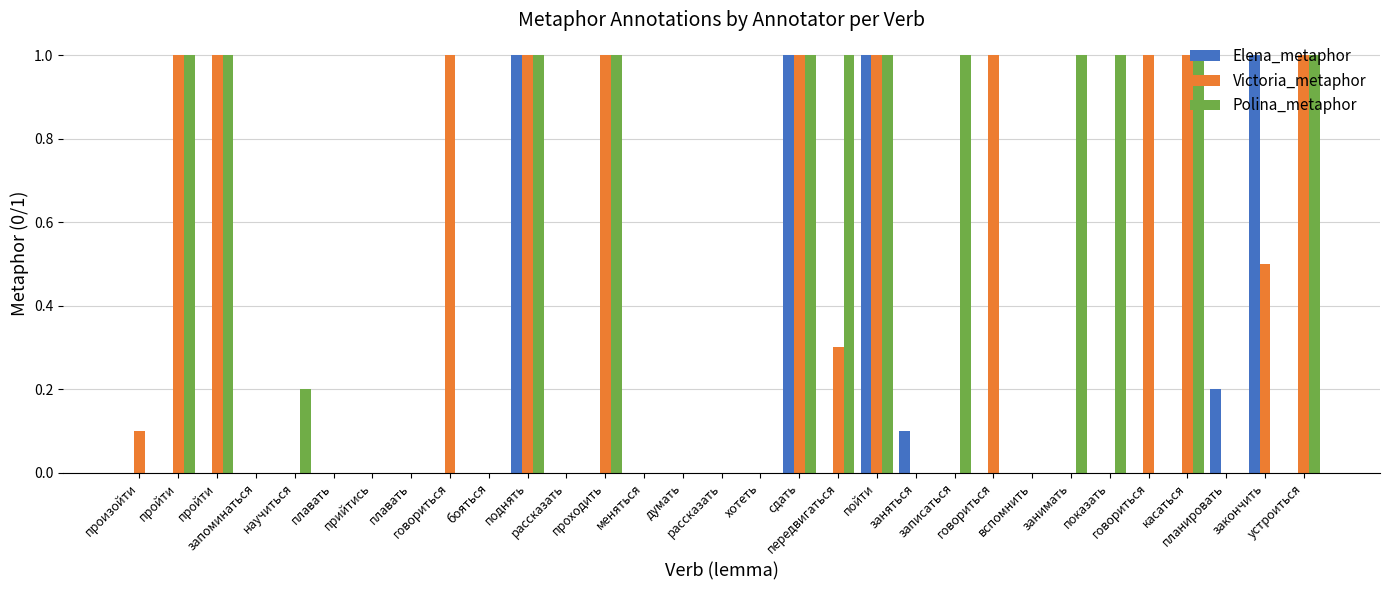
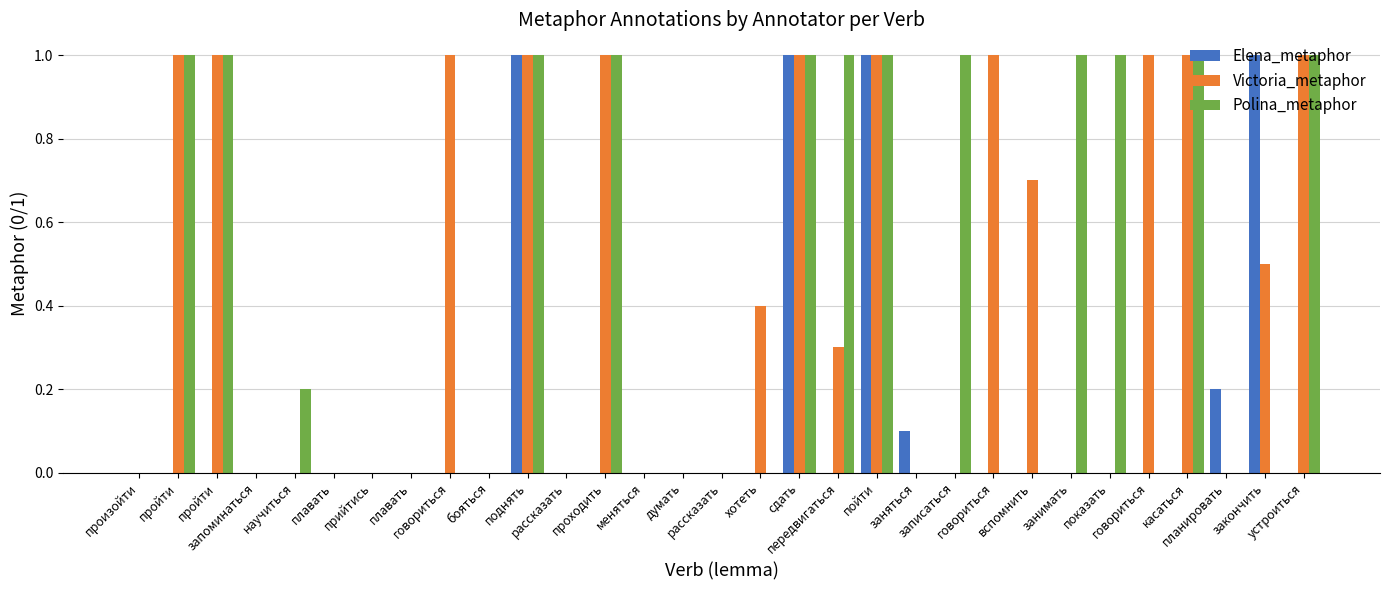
  {
    "Elena_metaphor": {
      "произойти": 0.0,
      "запоминаться": 0.0,
      "научиться": 0.0,
      "прийтись": 0.0,
      "бояться": 0.0,
      "поднять": 1.0,
      "проходить": 0.0,
      "меняться": 0.0,
      "думать": 0.0,
      "хотеть": 0.0,
      "сдать": 1.0,
      "передвигаться": 0.0,
      "пойти": 1.0,
      "заняться": 0.1,
      "записаться": 0.0,
      "вспомнить": 0.0,
      "занимать": 0.0,
      "показать": 0.0,
      "касаться": 0.0,
      "планировать": 0.2,
      "закончить": 1.0,
      "устроиться": 0.0
    },
    "Victoria_metaphor": {
-     "произойти": 0.1,
+     "произойти": 0.0,
      "запоминаться": 0.0,
      "научиться": 0.0,
      "прийтись": 0.0,
      "бояться": 0.0,
      "поднять": 1.0,
      "проходить": 1.0,
      "меняться": 0.0,
      "думать": 0.0,
-     "хотеть": 0.0,
+     "хотеть": 0.4,
      "сдать": 1.0,
      "передвигаться": 0.3,
      "пойти": 1.0,
      "заняться": 0.0,
      "записаться": 0.0,
-     "вспомнить": 0.0,
+     "вспомнить": 0.7,
      "занимать": 0.0,
      "показать": 0.0,
      "касаться": 1.0,
      "планировать": 0.0,
      "закончить": 0.5,
      "устроиться": 1.0
    },
    "Polina_metaphor": {
      "произойти": 0.0,
      "запоминаться": 0.0,
      "научиться": 0.2,
      "прийтись": 0.0,
      "бояться": 0.0,
      "поднять": 1.0,
      "проходить": 1.0,
      "меняться": 0.0,
      "думать": 0.0,
      "хотеть": 0.0,
      "сдать": 1.0,
      "передвигаться": 1.0,
      "пойти": 1.0,
      "заняться": 0.0,
      "записаться": 1.0,
      "вспомнить": 0.0,
      "занимать": 1.0,
      "показать": 1.0,
      "касаться": 1.0,
      "планировать": 0.0,
      "закончить": 0.0,
      "устроиться": 1.0
    }
  }
